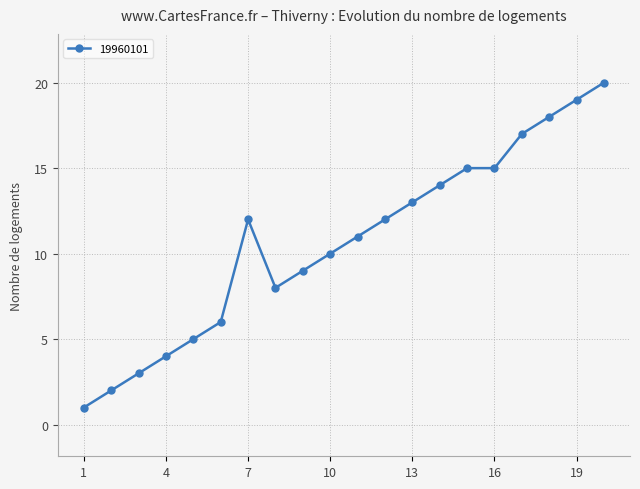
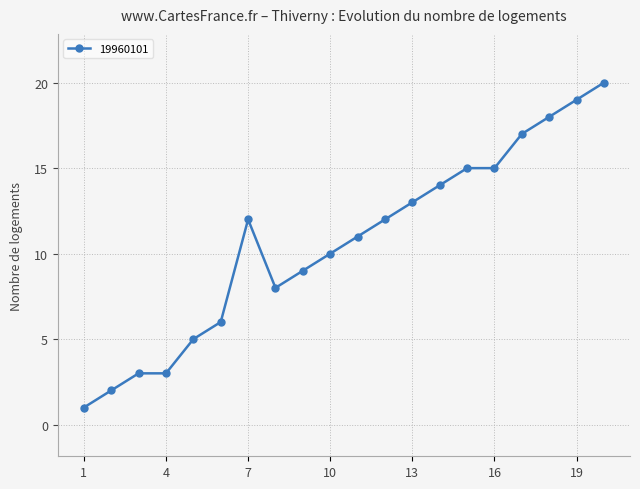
  {
    "1": 1,
-   "4": 4,
+   "4": 3,
    "7": 12,
    "10": 10,
    "13": 13,
    "16": 15,
    "19": 19
  }
